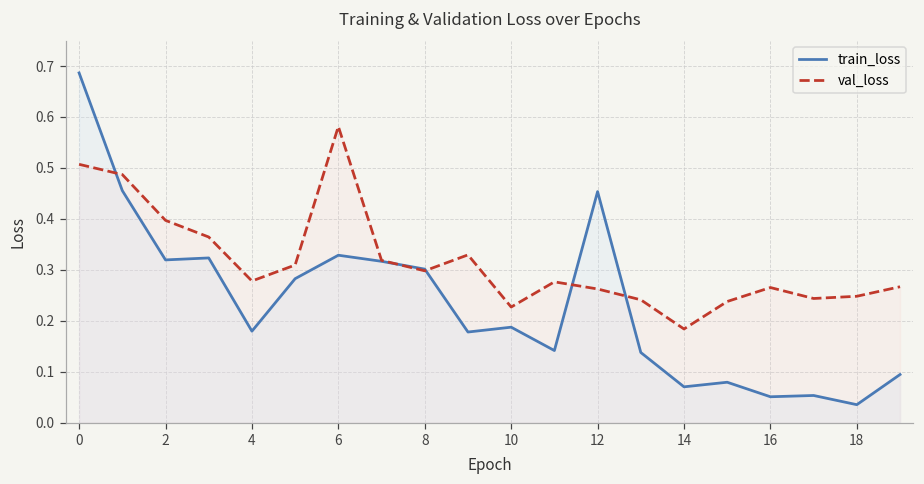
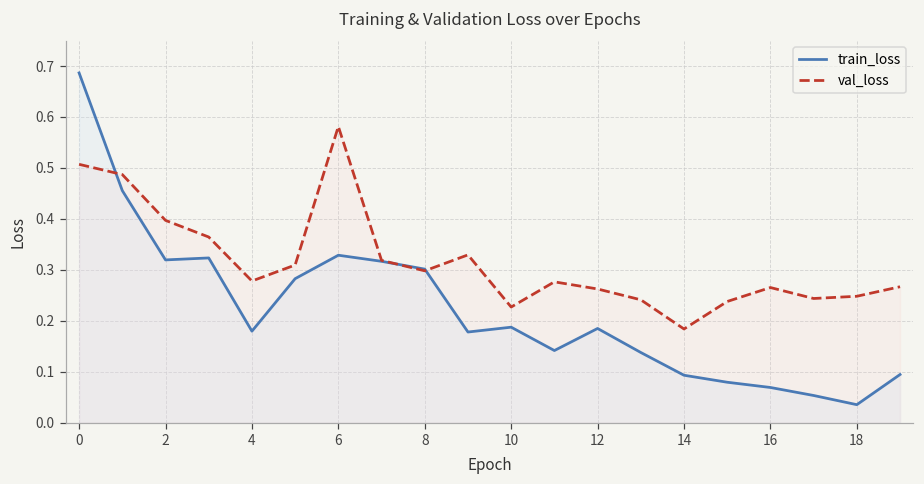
  {
    "train_loss": {
      "0": 0.69,
      "2": 0.32,
      "4": 0.18,
      "6": 0.33,
      "10": 0.19,
-     "12": 0.45,
-     "14": 0.07,
-     "16": 0.05,
+     "12": 0.18,
+     "14": 0.09,
+     "16": 0.07,
      "18": 0.04
    },
    "val_loss": {
      "0": 0.51,
      "2": 0.40,
      "4": 0.28,
      "6": 0.58,
      "10": 0.23,
      "12": 0.26,
      "14": 0.18,
      "16": 0.27,
      "18": 0.25
    }
  }
